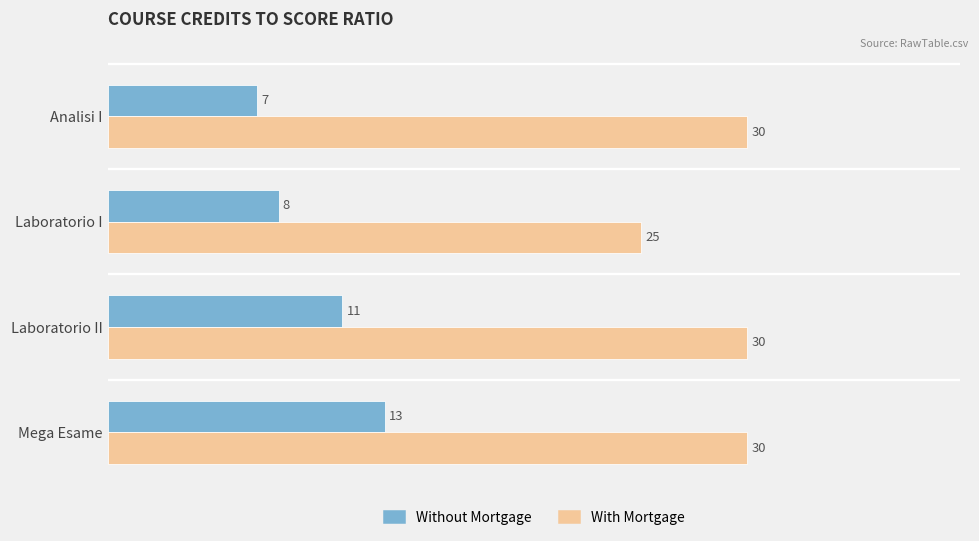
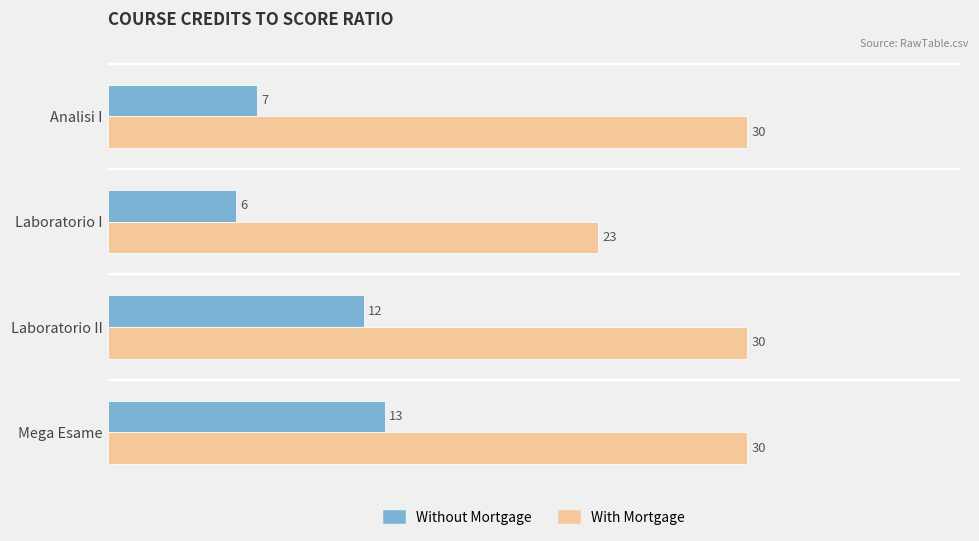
  {
    "Without Mortgage": {
      "Analisi I": 7,
-     "Laboratorio I": 8,
-     "Laboratorio II": 11,
+     "Laboratorio I": 6,
+     "Laboratorio II": 12,
      "Mega Esame": 13
    },
    "With Mortgage": {
      "Analisi I": 30,
-     "Laboratorio I": 25,
+     "Laboratorio I": 23,
      "Laboratorio II": 30,
      "Mega Esame": 30
    }
  }
